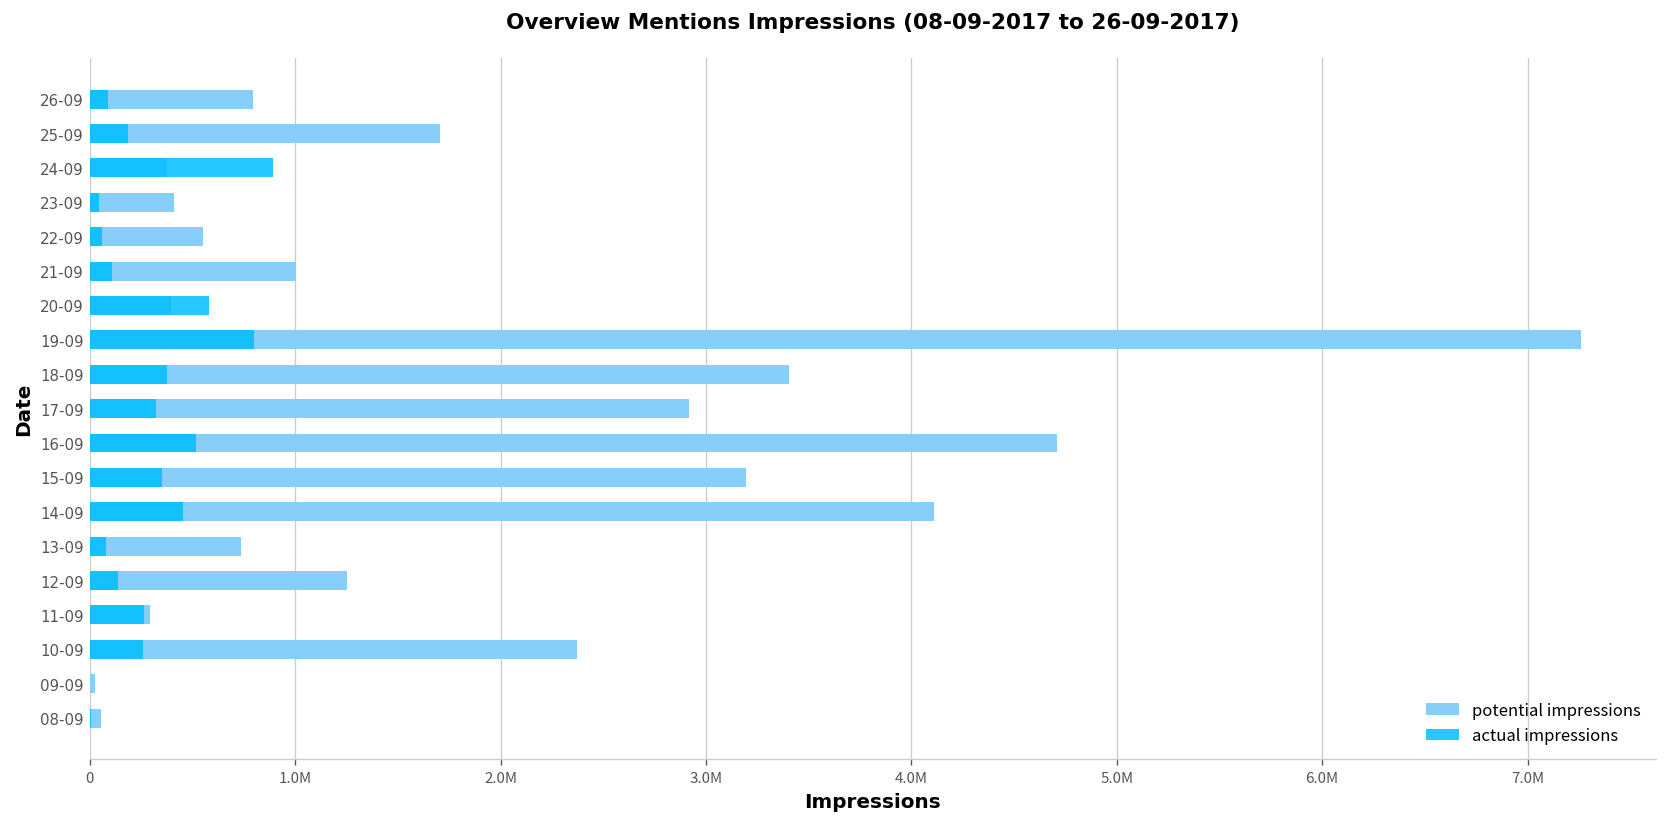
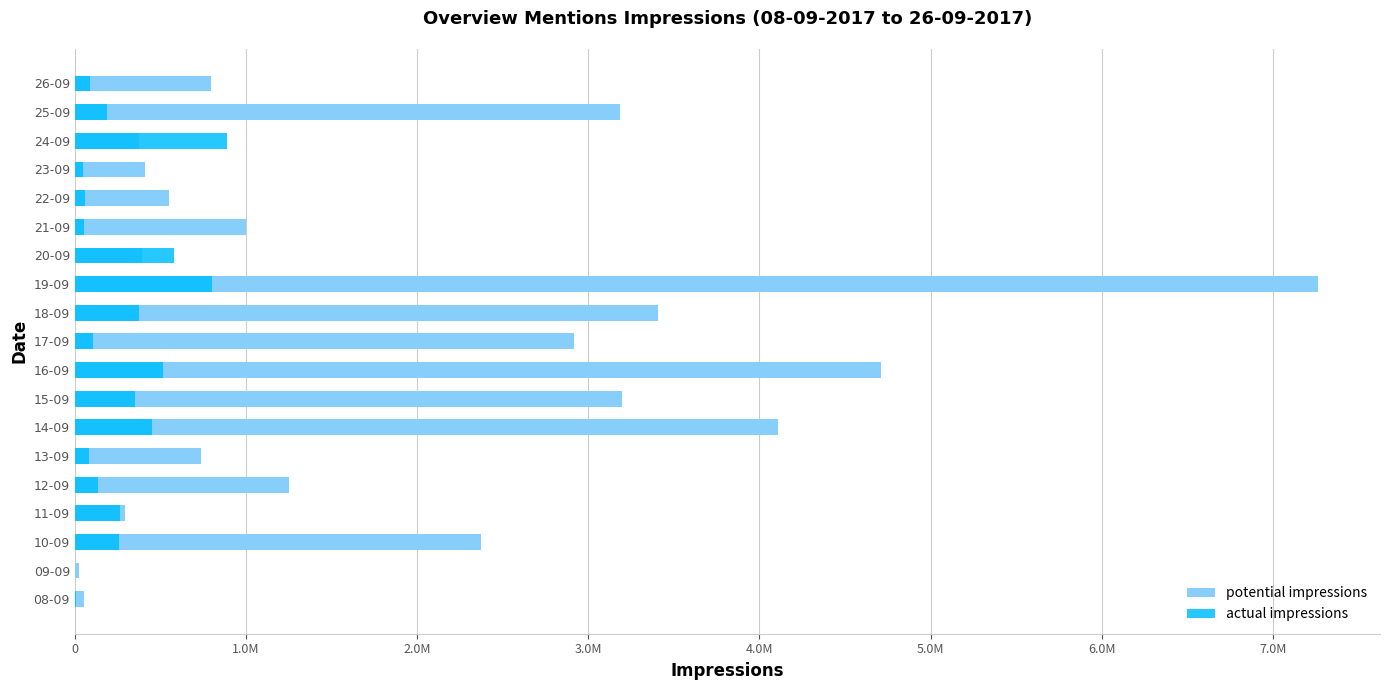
  {
    "potential impressions": {
      "26-09": 790000,
-     "25-09": 1710000,
+     "25-09": 3180000,
      "23-09": 410000,
      "22-09": 550000,
      "21-09": 1000000,
      "19-09": 7260000,
      "18-09": 3410000,
      "17-09": 2920000,
      "16-09": 4710000,
      "15-09": 3200000,
      "14-09": 4110000,
      "13-09": 740000,
      "12-09": 1250000,
      "11-09": 290000,
      "10-09": 2370000,
      "09-09": 20000,
      "08-09": 50000
    },
    "actual impressions": {
      "24-09": 890000,
-     "21-09": 110000,
+     "21-09": 60000,
      "20-09": 580000,
-     "17-09": 320000
+     "17-09": 100000
    }
  }
